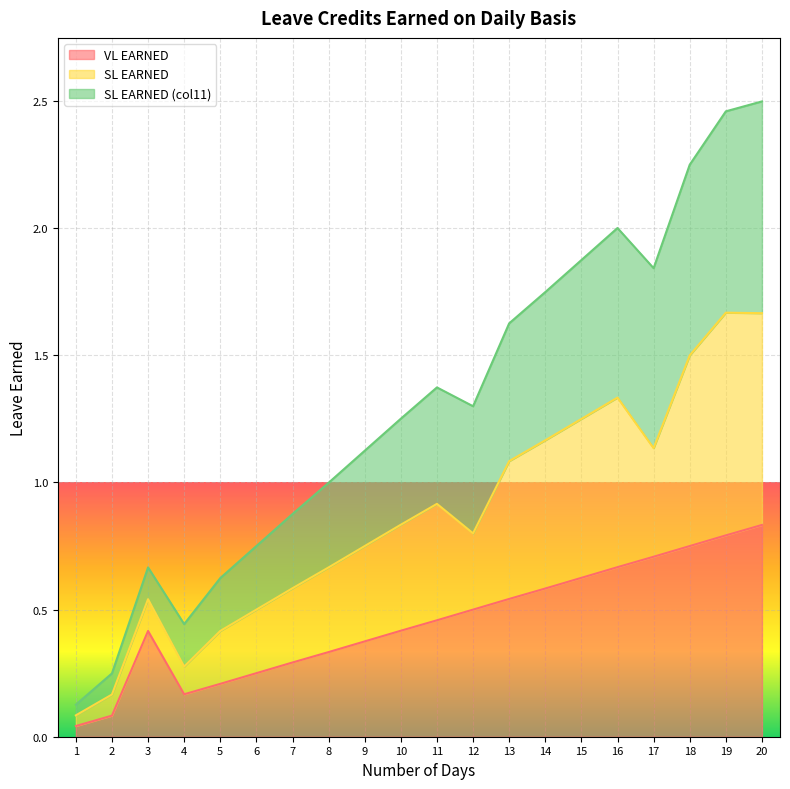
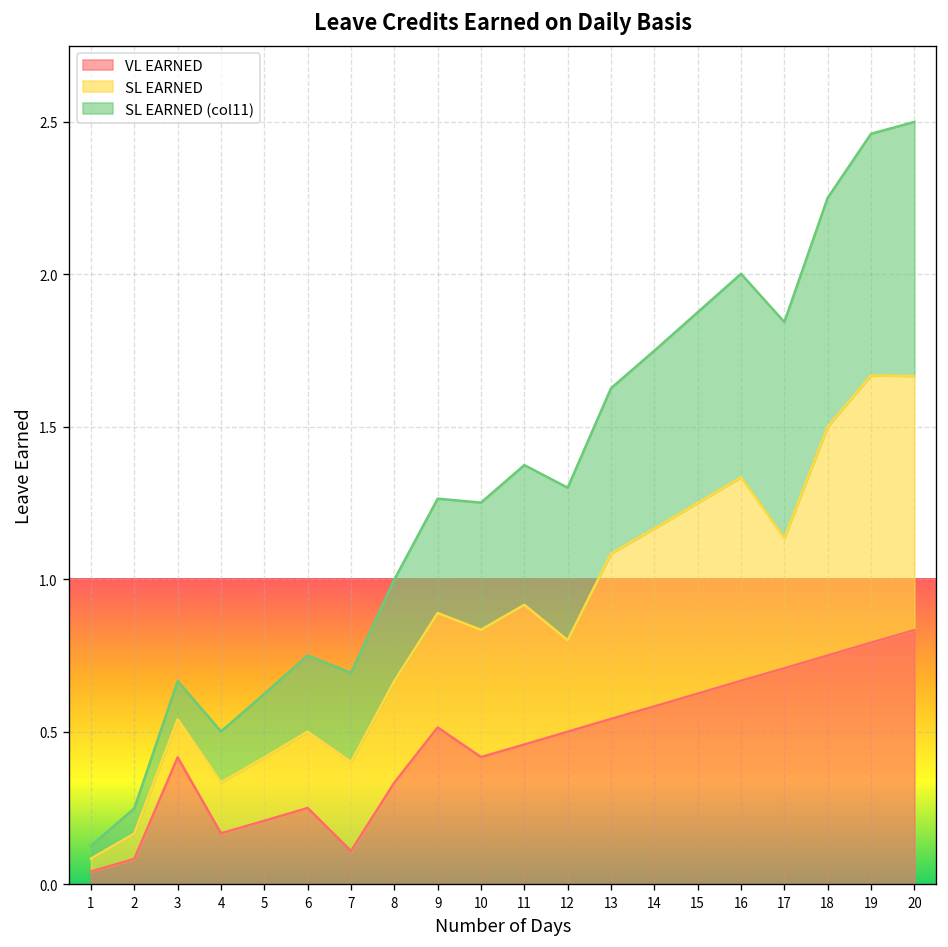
  {
    "VL EARNED": {
      "1": 0.04,
      "2": 0.08,
      "3": 0.42,
      "4": 0.17,
      "5": 0.21,
      "6": 0.25,
-     "7": 0.29,
+     "7": 0.11,
      "8": 0.33,
-     "9": 0.38,
+     "9": 0.51,
      "10": 0.42,
      "11": 0.46,
      "12": 0.50,
      "13": 0.54,
      "14": 0.58,
      "15": 0.63,
      "16": 0.67,
      "17": 0.71,
      "18": 0.75,
      "19": 0.79,
      "20": 0.83
    },
    "SL EARNED": {
      "1": 0.04,
      "2": 0.08,
      "3": 0.12,
-     "4": 0.11,
+     "4": 0.17,
      "5": 0.21,
      "6": 0.25,
      "7": 0.29,
      "8": 0.33,
      "9": 0.38,
      "10": 0.42,
      "11": 0.46,
      "12": 0.30,
      "13": 0.54,
      "14": 0.58,
      "15": 0.63,
      "16": 0.67,
      "17": 0.43,
      "18": 0.75,
      "19": 0.88,
      "20": 0.83
    },
    "SL EARNED (col11)": {
      "1": 0.04,
      "2": 0.08,
      "3": 0.13,
      "4": 0.17,
      "5": 0.21,
      "6": 0.25,
      "7": 0.29,
      "8": 0.33,
      "9": 0.38,
      "10": 0.42,
      "11": 0.46,
      "12": 0.50,
      "13": 0.54,
      "14": 0.58,
      "15": 0.63,
      "16": 0.67,
      "17": 0.71,
      "18": 0.75,
      "19": 0.79,
      "20": 0.83
    }
  }
